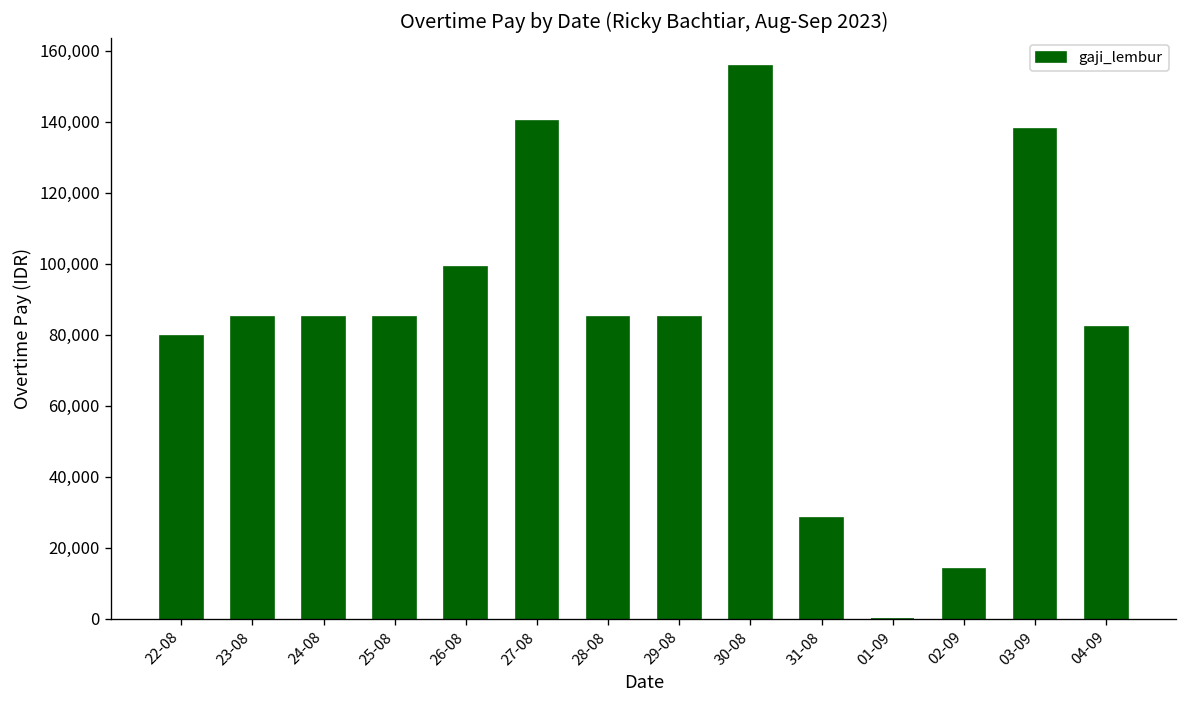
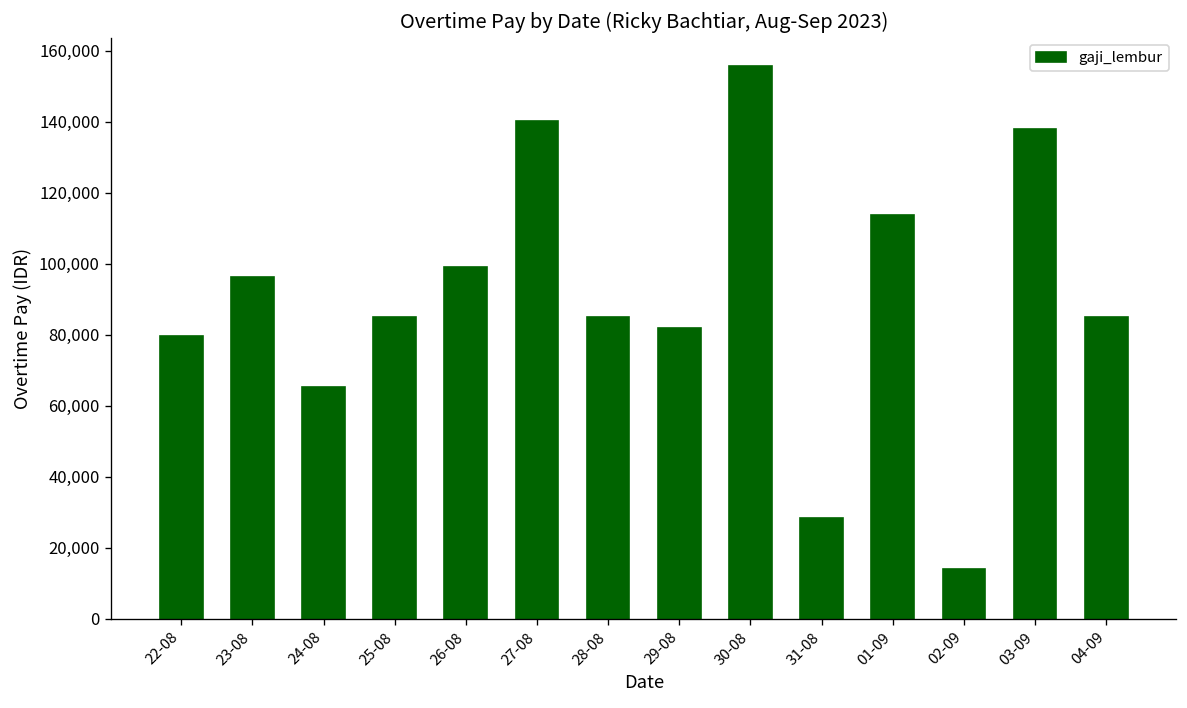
  {
    "22-08": "80,000",
-   "23-08": "85,000",
-   "24-08": "85,000",
+   "23-08": "96,000",
+   "24-08": "65,000",
    "25-08": "85,000",
    "26-08": "99,000",
    "27-08": "140,000",
    "28-08": "85,000",
-   "29-08": "85,000",
+   "29-08": "82,000",
    "30-08": "156,000",
    "31-08": "28,000",
-   "01-09": "0",
+   "01-09": "114,000",
    "02-09": "14,000",
    "03-09": "138,000",
-   "04-09": "82,000"
+   "04-09": "85,000"
  }
